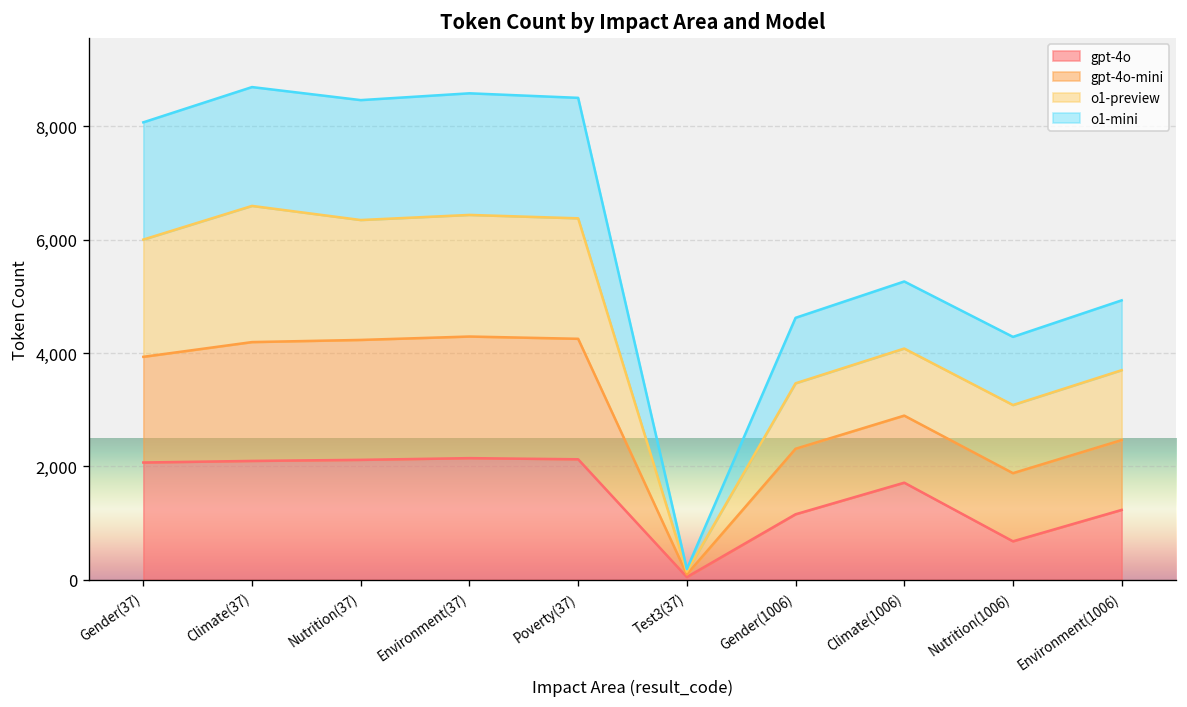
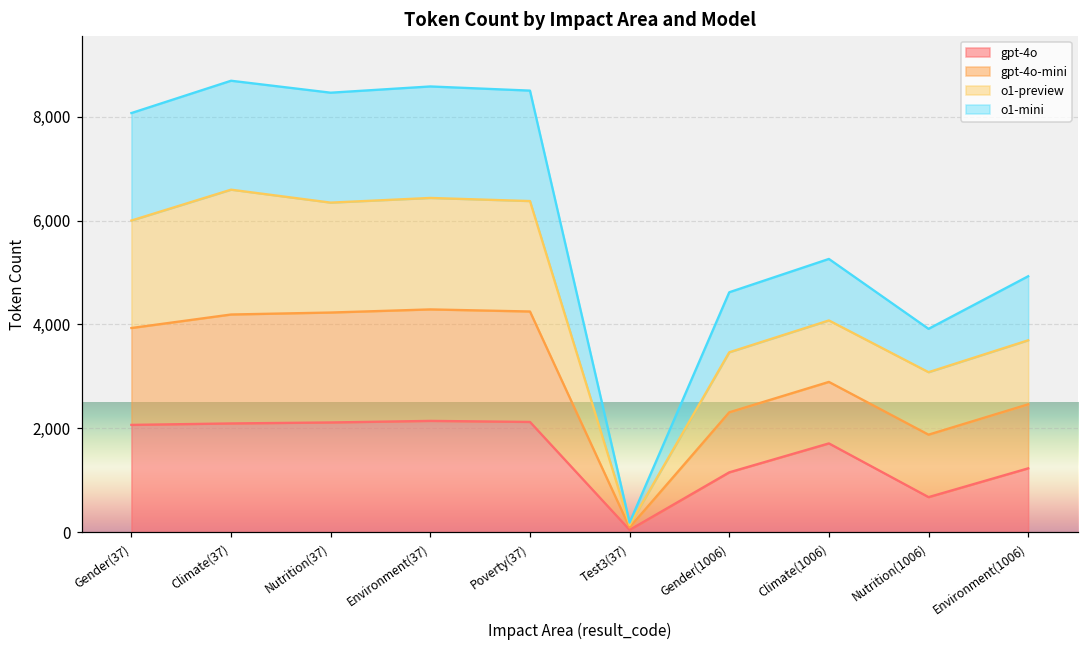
  {
    "o1-mini": {
      "Gender(37)": "2,100",
      "Climate(37)": "2,100",
      "Nutrition(37)": "2,100",
      "Environment(37)": "2,100",
      "Poverty(37)": "2,100",
      "Gender(1006)": "1,200",
      "Climate(1006)": "1,200",
-     "Nutrition(1006)": "1,200",
+     "Nutrition(1006)": "800",
      "Environment(1006)": "1,200"
    }
  }
